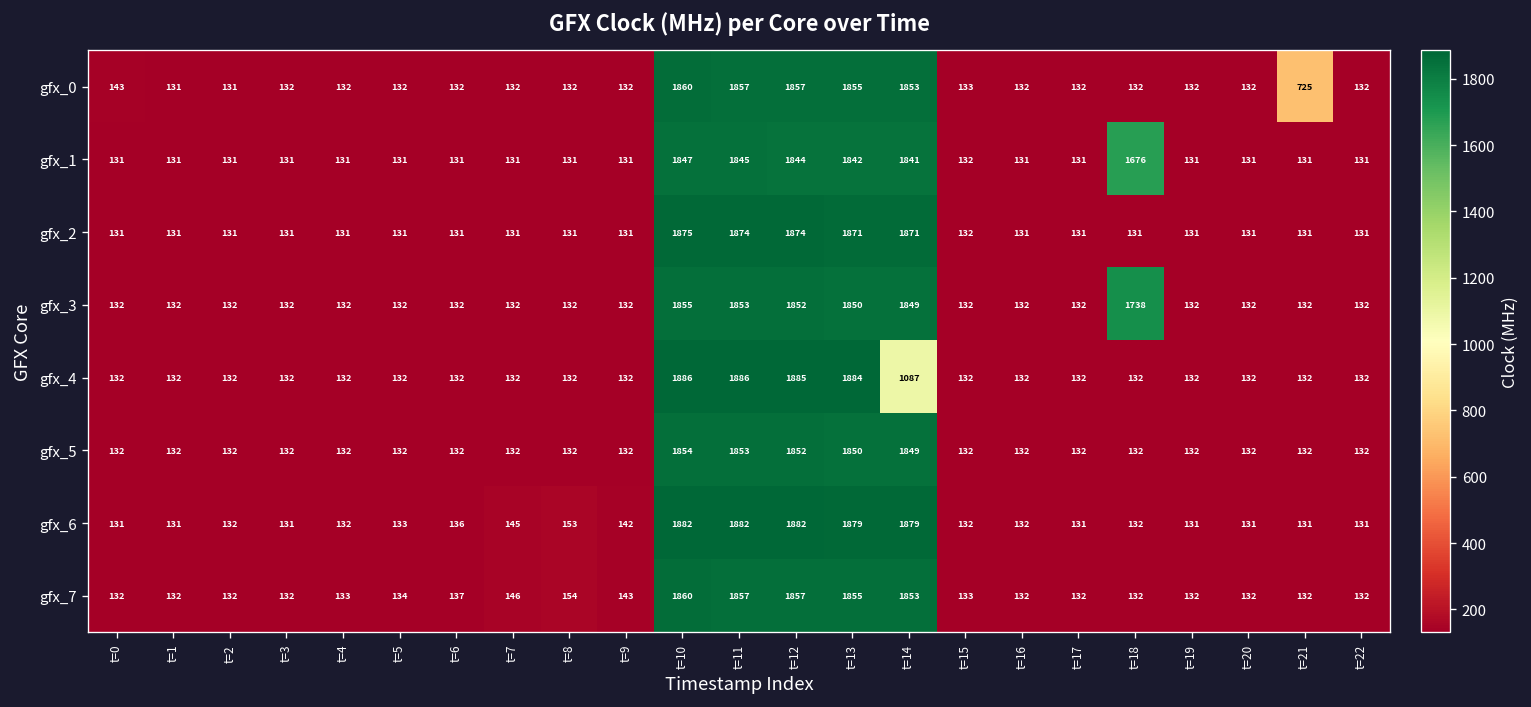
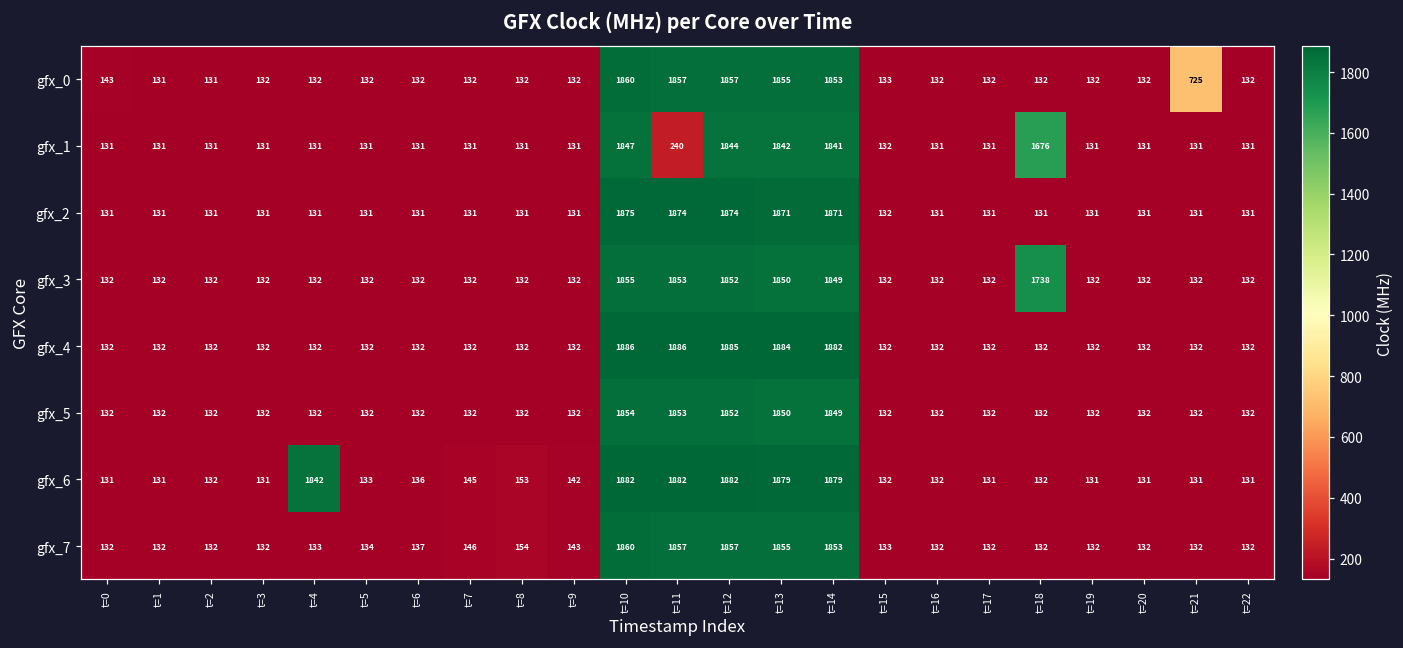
  {
    "gfx_0": {
      "t=0": 143,
      "t=1": 131,
      "t=2": 131,
      "t=3": 132,
      "t=4": 132,
      "t=5": 132,
      "t=6": 132,
      "t=7": 132,
      "t=8": 132,
      "t=9": 132,
      "t=10": 1860,
      "t=11": 1857,
      "t=12": 1857,
      "t=13": 1855,
      "t=14": 1853,
      "t=15": 133,
      "t=16": 132,
      "t=17": 132,
      "t=18": 132,
      "t=19": 132,
      "t=20": 132,
      "t=21": 725,
      "t=22": 132
    },
    "gfx_1": {
      "t=0": 131,
      "t=1": 131,
      "t=2": 131,
      "t=3": 131,
      "t=4": 131,
      "t=5": 131,
      "t=6": 131,
      "t=7": 131,
      "t=8": 131,
      "t=9": 131,
      "t=10": 1847,
-     "t=11": 1845,
+     "t=11": 240,
      "t=12": 1844,
      "t=13": 1842,
      "t=14": 1841,
      "t=15": 132,
      "t=16": 131,
      "t=17": 131,
      "t=18": 1676,
      "t=19": 131,
      "t=20": 131,
      "t=21": 131,
      "t=22": 131
    },
    "gfx_2": {
      "t=0": 131,
      "t=1": 131,
      "t=2": 131,
      "t=3": 131,
      "t=4": 131,
      "t=5": 131,
      "t=6": 131,
      "t=7": 131,
      "t=8": 131,
      "t=9": 131,
      "t=10": 1875,
      "t=11": 1874,
      "t=12": 1874,
      "t=13": 1871,
      "t=14": 1871,
      "t=15": 132,
      "t=16": 131,
      "t=17": 131,
      "t=18": 131,
      "t=19": 131,
      "t=20": 131,
      "t=21": 131,
      "t=22": 131
    },
    "gfx_3": {
      "t=0": 132,
      "t=1": 132,
      "t=2": 132,
      "t=3": 132,
      "t=4": 132,
      "t=5": 132,
      "t=6": 132,
      "t=7": 132,
      "t=8": 132,
      "t=9": 132,
      "t=10": 1855,
      "t=11": 1853,
      "t=12": 1852,
      "t=13": 1850,
      "t=14": 1849,
      "t=15": 132,
      "t=16": 132,
      "t=17": 132,
      "t=18": 1738,
      "t=19": 132,
      "t=20": 132,
      "t=21": 132,
      "t=22": 132
    },
    "gfx_4": {
      "t=0": 132,
      "t=1": 132,
      "t=2": 132,
      "t=3": 132,
      "t=4": 132,
      "t=5": 132,
      "t=6": 132,
      "t=7": 132,
      "t=8": 132,
      "t=9": 132,
      "t=10": 1886,
      "t=11": 1886,
      "t=12": 1885,
      "t=13": 1884,
-     "t=14": 1087,
+     "t=14": 1882,
      "t=15": 132,
      "t=16": 132,
      "t=17": 132,
      "t=18": 132,
      "t=19": 132,
      "t=20": 132,
      "t=21": 132,
      "t=22": 132
    },
    "gfx_5": {
      "t=0": 132,
      "t=1": 132,
      "t=2": 132,
      "t=3": 132,
      "t=4": 132,
      "t=5": 132,
      "t=6": 132,
      "t=7": 132,
      "t=8": 132,
      "t=9": 132,
      "t=10": 1854,
      "t=11": 1853,
      "t=12": 1852,
      "t=13": 1850,
      "t=14": 1849,
      "t=15": 132,
      "t=16": 132,
      "t=17": 132,
      "t=18": 132,
      "t=19": 132,
      "t=20": 132,
      "t=21": 132,
      "t=22": 132
    },
    "gfx_6": {
      "t=0": 131,
      "t=1": 131,
      "t=2": 132,
      "t=3": 131,
-     "t=4": 132,
+     "t=4": 1842,
      "t=5": 133,
      "t=6": 136,
      "t=7": 145,
      "t=8": 153,
      "t=9": 142,
      "t=10": 1882,
      "t=11": 1882,
      "t=12": 1882,
      "t=13": 1879,
      "t=14": 1879,
      "t=15": 132,
      "t=16": 132,
      "t=17": 131,
      "t=18": 132,
      "t=19": 131,
      "t=20": 131,
      "t=21": 131,
      "t=22": 131
    },
    "gfx_7": {
      "t=0": 132,
      "t=1": 132,
      "t=2": 132,
      "t=3": 132,
      "t=4": 133,
      "t=5": 134,
      "t=6": 137,
      "t=7": 146,
      "t=8": 154,
      "t=9": 143,
      "t=10": 1860,
      "t=11": 1857,
      "t=12": 1857,
      "t=13": 1855,
      "t=14": 1853,
      "t=15": 133,
      "t=16": 132,
      "t=17": 132,
      "t=18": 132,
      "t=19": 132,
      "t=20": 132,
      "t=21": 132,
      "t=22": 132
    }
  }
